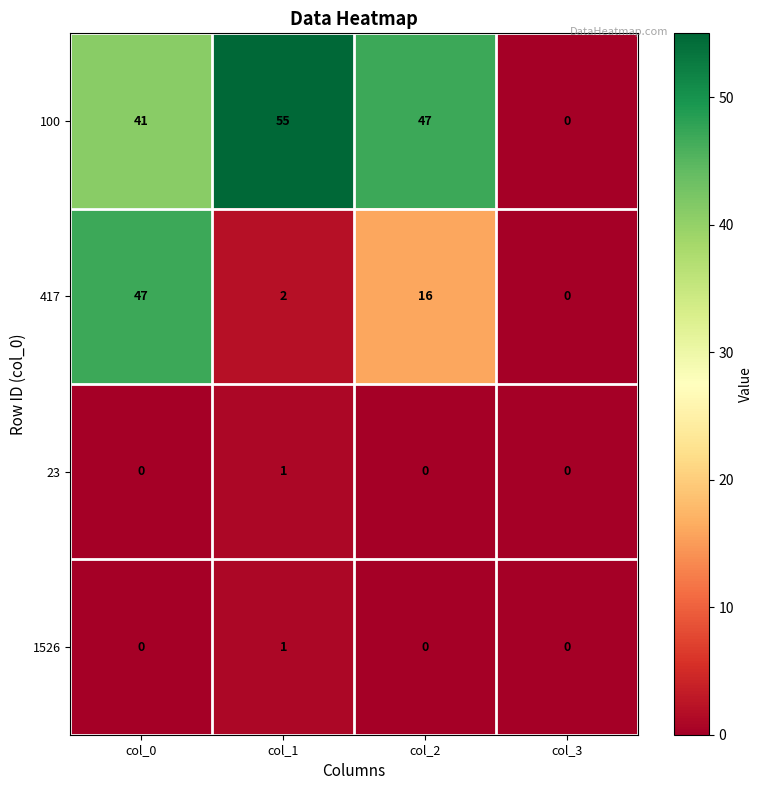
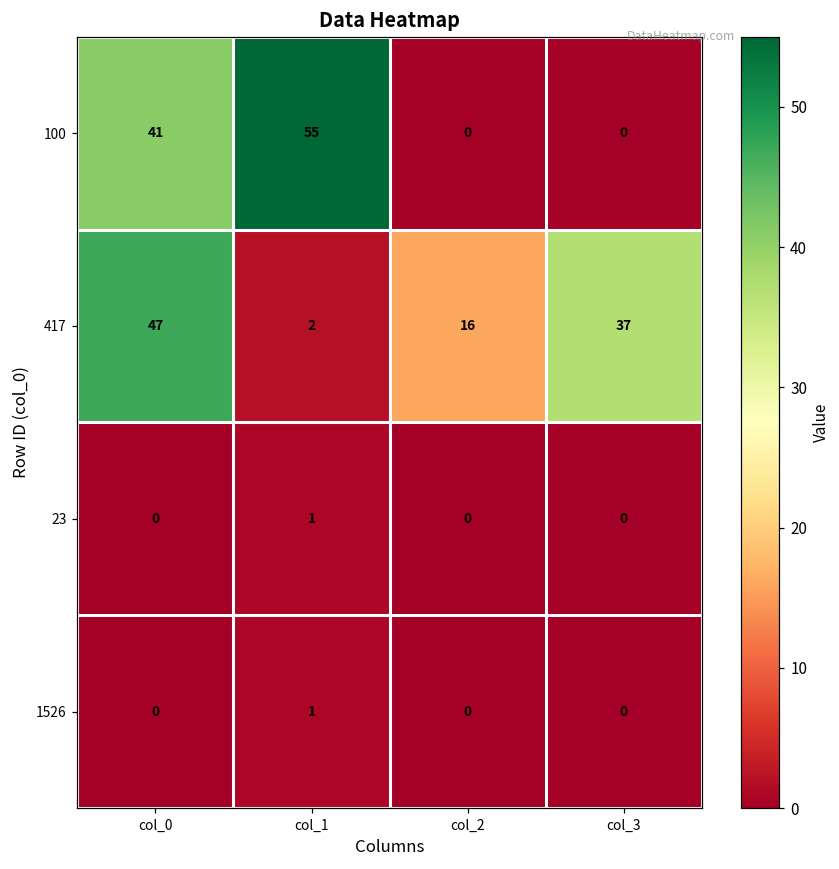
  {
    "100": {
      "col_0": 41,
      "col_1": 55,
-     "col_2": 47,
+     "col_2": 0,
      "col_3": 0
    },
    "417": {
      "col_0": 47,
      "col_1": 2,
      "col_2": 16,
-     "col_3": 0
+     "col_3": 37
    },
    "23": {
      "col_0": 0,
      "col_1": 1,
      "col_2": 0,
      "col_3": 0
    },
    "1526": {
      "col_0": 0,
      "col_1": 1,
      "col_2": 0,
      "col_3": 0
    }
  }
